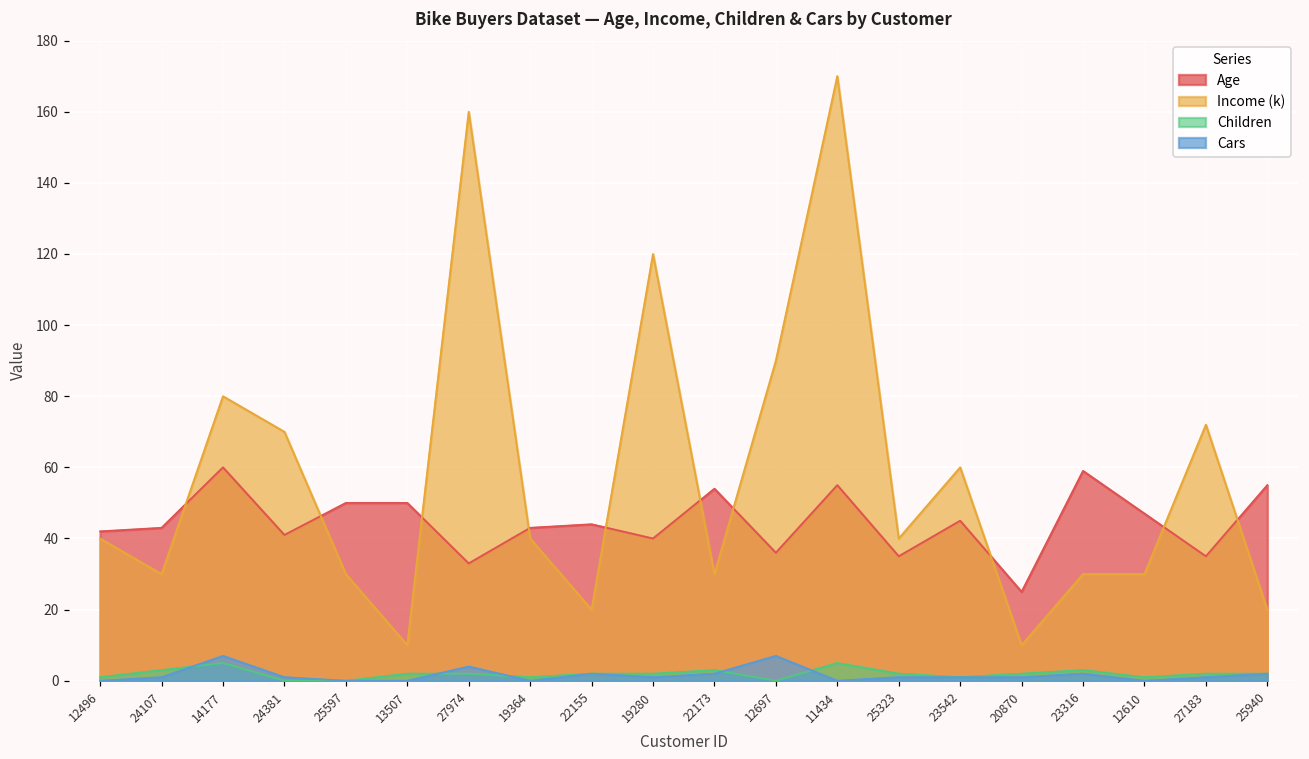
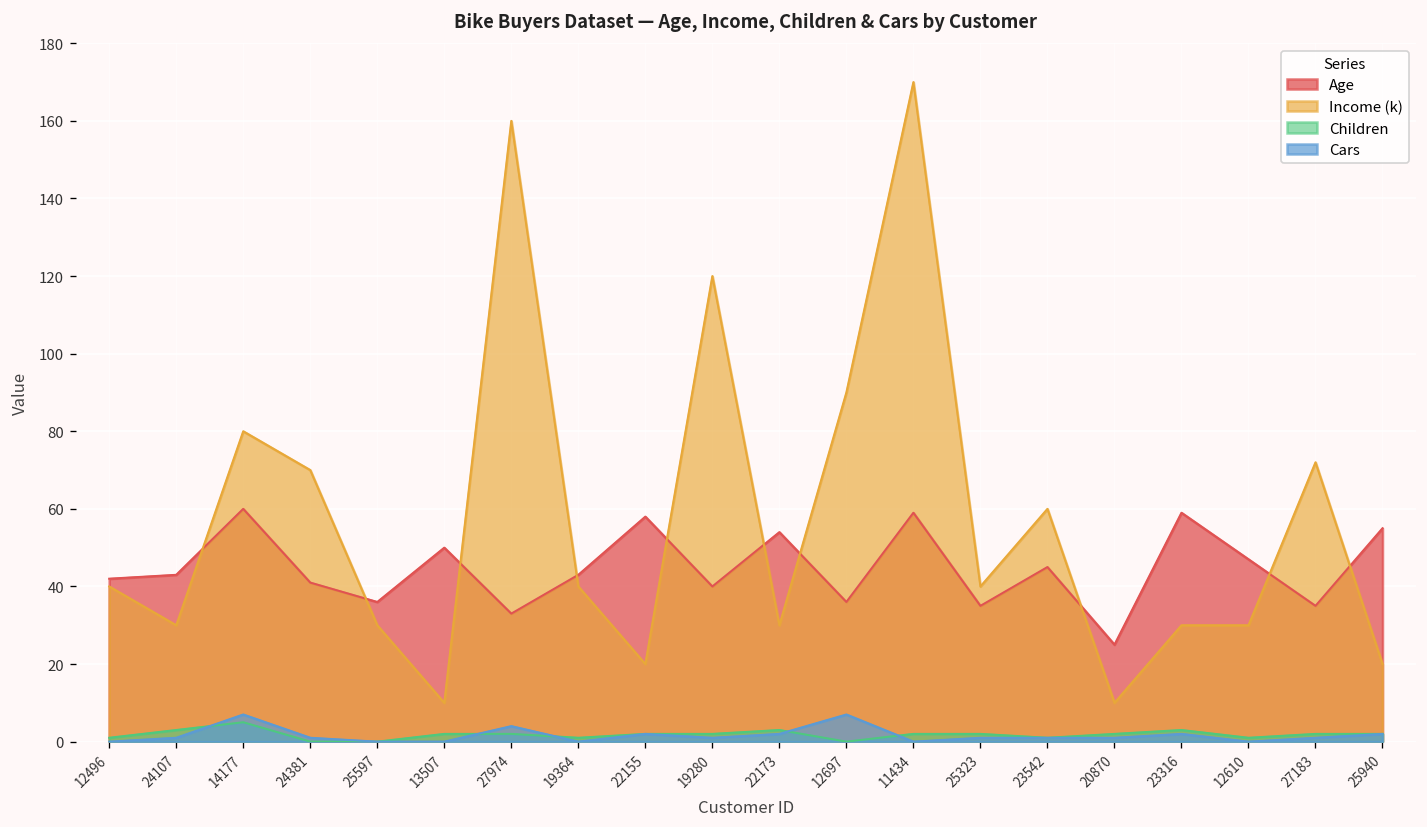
  {
    "Age": {
      "12496": 42,
      "24107": 43,
      "14177": 60,
      "24381": 41,
-     "25597": 50,
+     "25597": 36,
      "13507": 50,
      "27974": 33,
      "19364": 43,
-     "22155": 44,
+     "22155": 58,
      "19280": 40,
      "22173": 54,
      "12697": 36,
-     "11434": 55,
+     "11434": 59,
      "25323": 35,
      "23542": 45,
      "20870": 25,
      "23316": 59,
      "12610": 47,
      "27183": 35,
      "25940": 55
    },
    "Income (k)": {
      "12496": 40,
      "24107": 30,
      "14177": 80,
      "24381": 70,
      "25597": 30,
      "13507": 10,
      "27974": 160,
      "19364": 40,
      "22155": 20,
      "19280": 120,
      "22173": 30,
      "12697": 90,
      "11434": 170,
      "25323": 40,
      "23542": 60,
      "20870": 10,
      "23316": 30,
      "12610": 30,
      "27183": 72,
      "25940": 20
    },
    "Children": {
      "12496": 1,
      "24107": 3,
      "14177": 5,
      "24381": 0,
      "13507": 2,
      "27974": 2,
      "19364": 1,
      "19280": 2,
      "22173": 3,
      "12697": 0,
-     "11434": 5,
+     "11434": 2,
      "25323": 2,
      "20870": 2,
      "23316": 3,
      "12610": 1,
      "27183": 2
    },
    "Cars": {
      "12496": 0,
      "24107": 1,
      "14177": 7,
      "24381": 1,
      "13507": 0,
      "27974": 4,
      "19364": 0,
      "19280": 1,
      "22173": 2,
      "12697": 7,
      "11434": 0,
      "25323": 1,
      "20870": 1,
      "23316": 2,
      "12610": 0,
      "27183": 1
    }
  }
